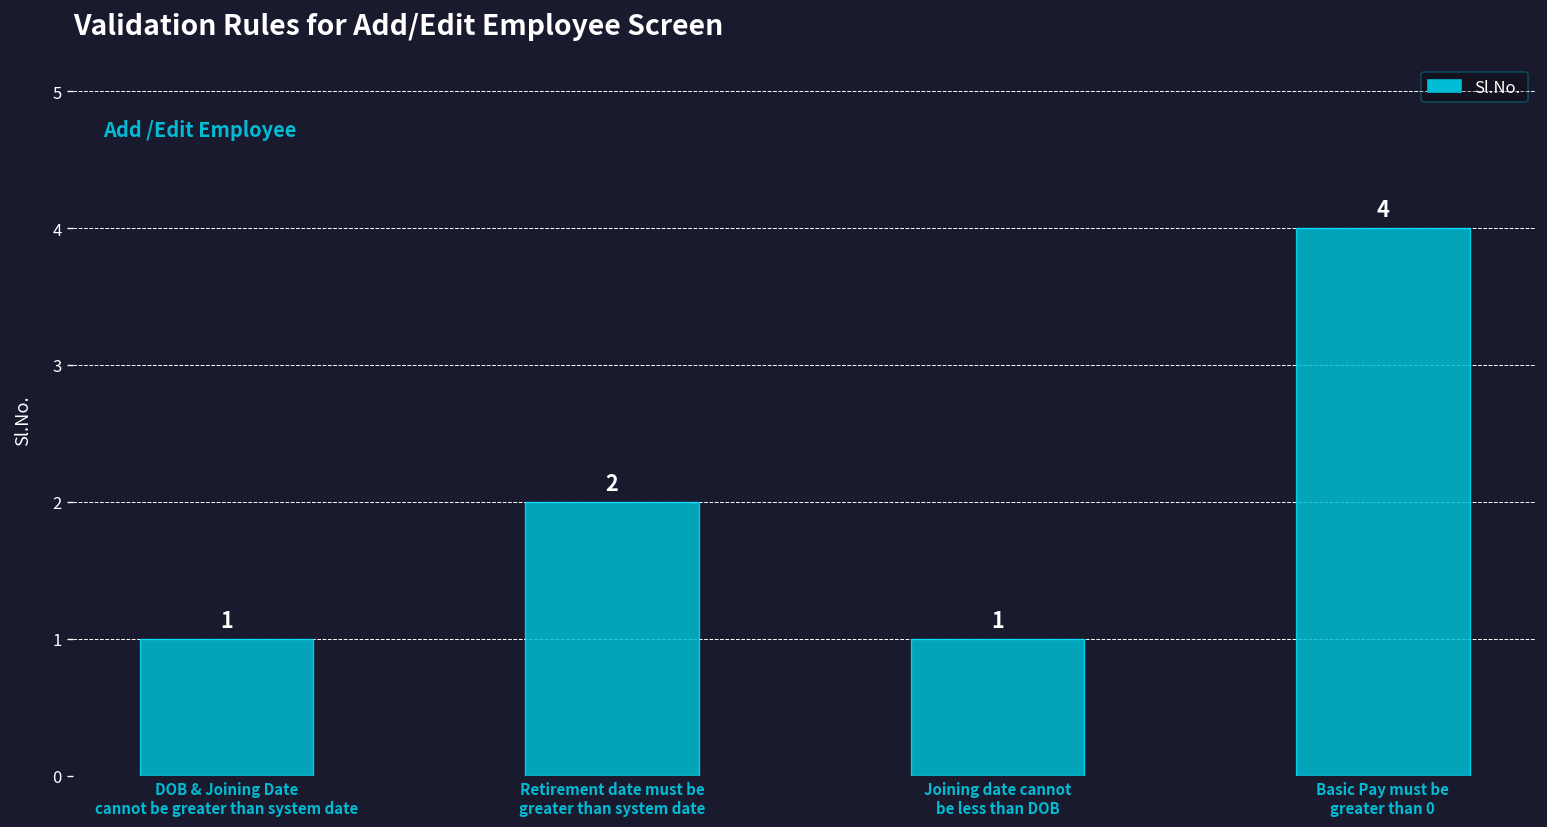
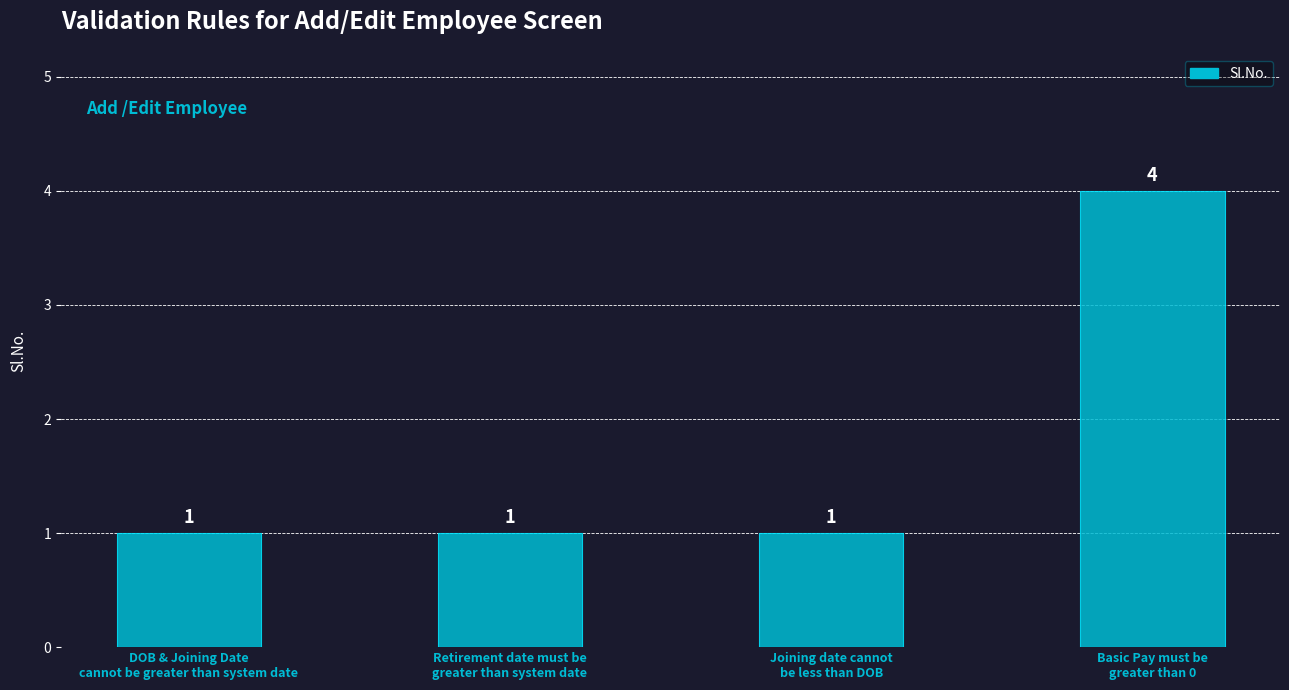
  {
    "DOB & Joining Date cannot be greater than system date": 1,
-   "Retirement date must be greater than system date": 2,
+   "Retirement date must be greater than system date": 1,
    "Joining date cannot be less than DOB": 1,
    "Basic Pay must be greater than 0": 4
  }
